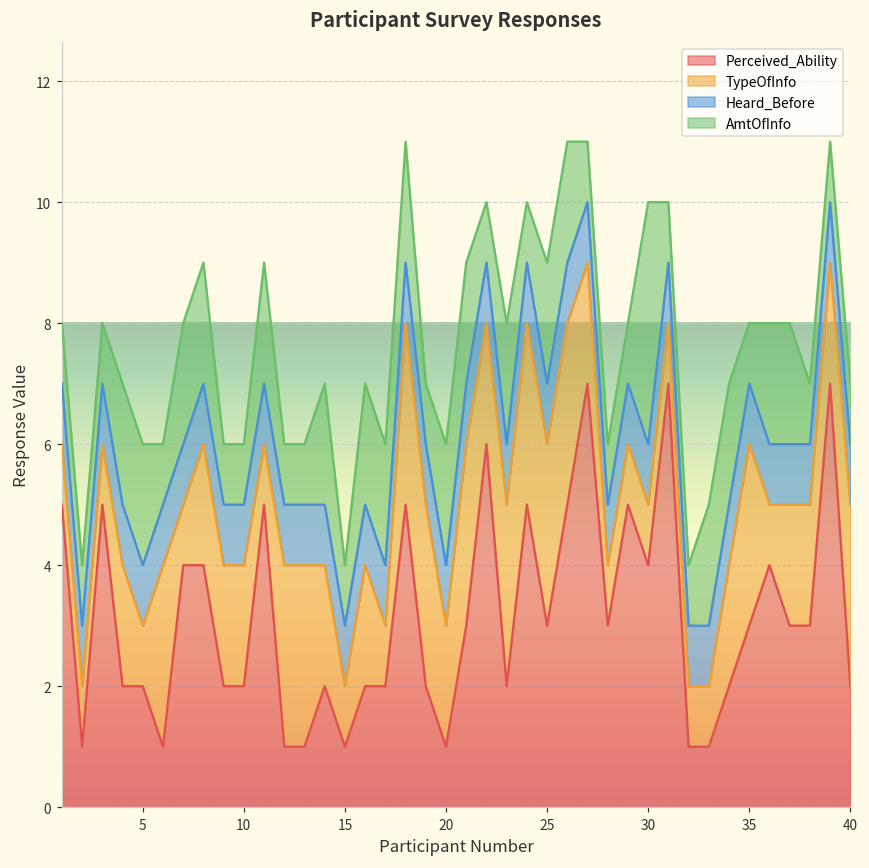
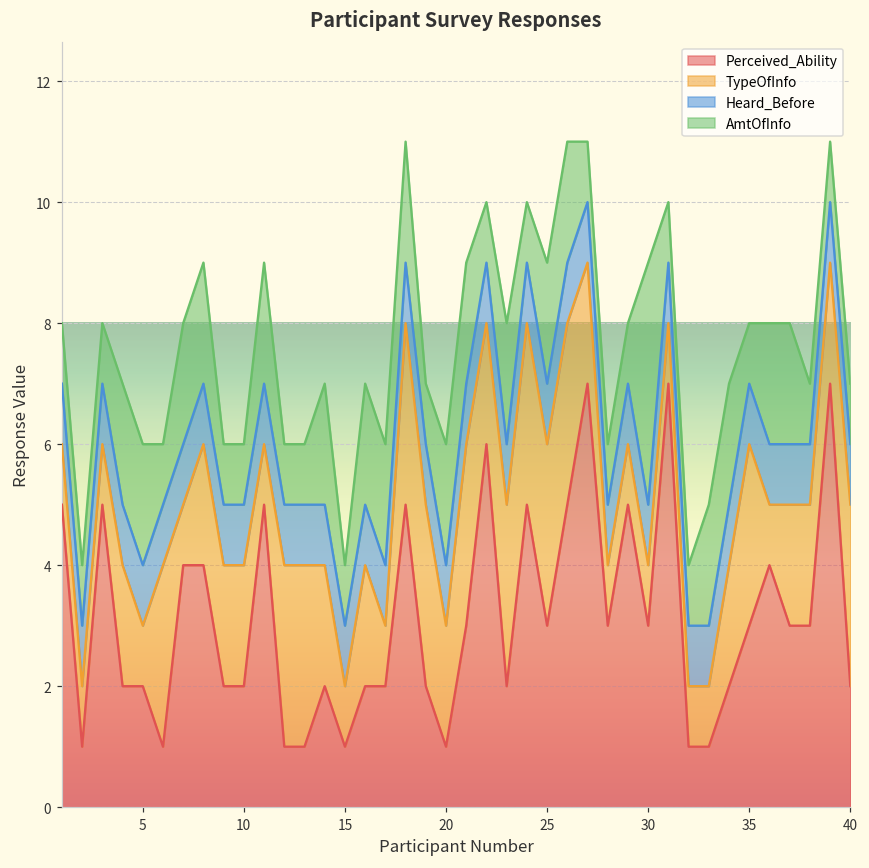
  {
    "Perceived_Ability": {
      "5": 2,
      "10": 2,
      "15": 1,
      "20": 1,
      "25": 3,
-     "30": 4,
+     "30": 3,
      "35": 3,
      "40": 2
    },
    "TypeOfInfo": {
      "5": 3,
      "10": 4,
      "15": 2,
      "20": 3,
      "25": 6,
      "35": 6,
      "40": 5
    },
    "Heard_Before": {
      "5": 4,
      "10": 5,
      "15": 3,
      "20": 4,
      "25": 7,
      "35": 7,
      "40": 6
    },
    "AmtOfInfo": {
      "5": 6,
      "10": 6,
      "15": 4,
      "20": 6,
      "25": 9,
      "35": 8,
      "40": 7
    }
  }
